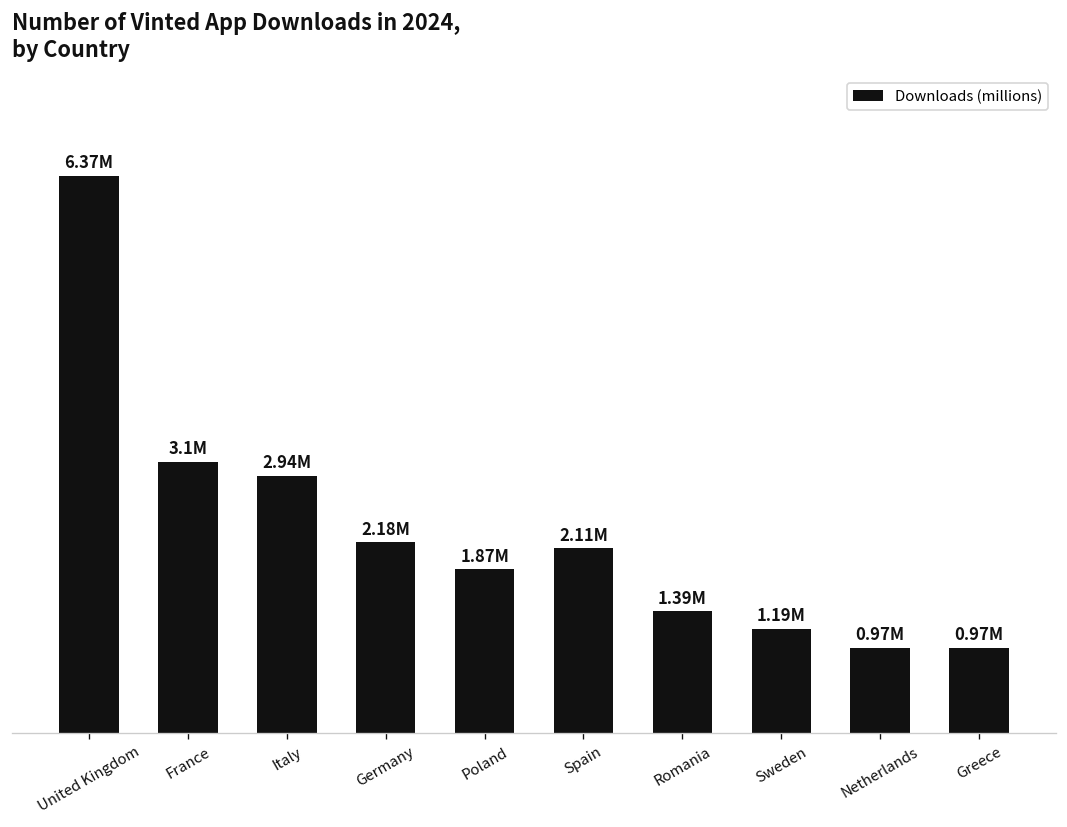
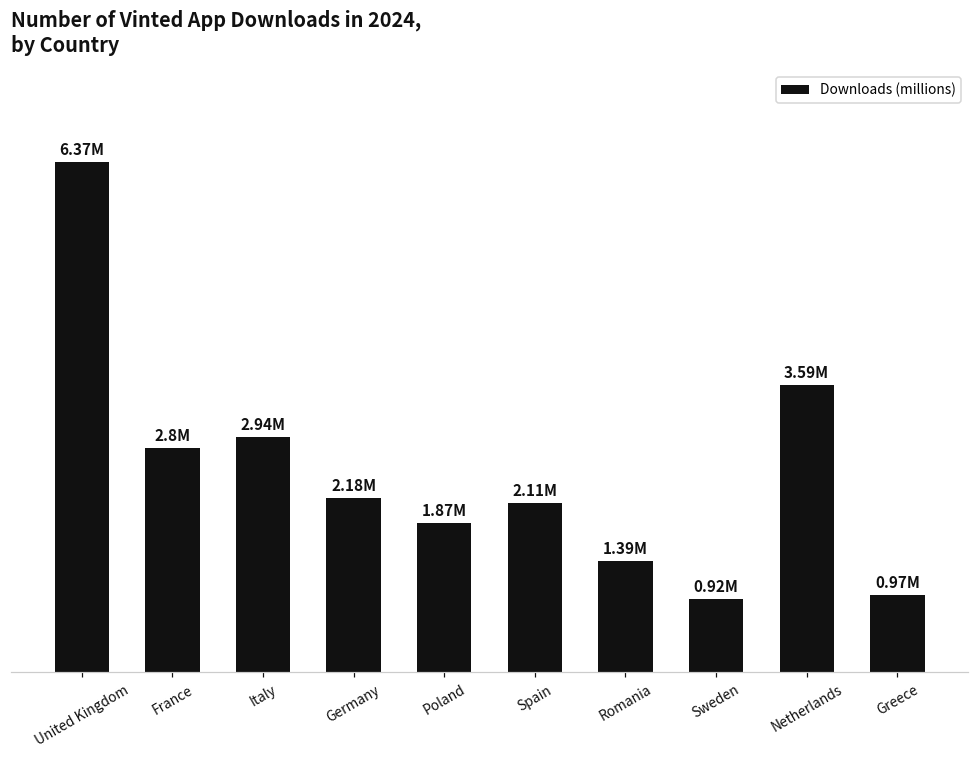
  {
    "United Kingdom": "6.37M",
-   "France": "3.1M",
+   "France": "2.8M",
    "Italy": "2.94M",
    "Germany": "2.18M",
    "Poland": "1.87M",
    "Spain": "2.11M",
    "Romania": "1.39M",
-   "Sweden": "1.19M",
-   "Netherlands": "0.97M",
+   "Sweden": "0.92M",
+   "Netherlands": "3.59M",
    "Greece": "0.97M"
  }
